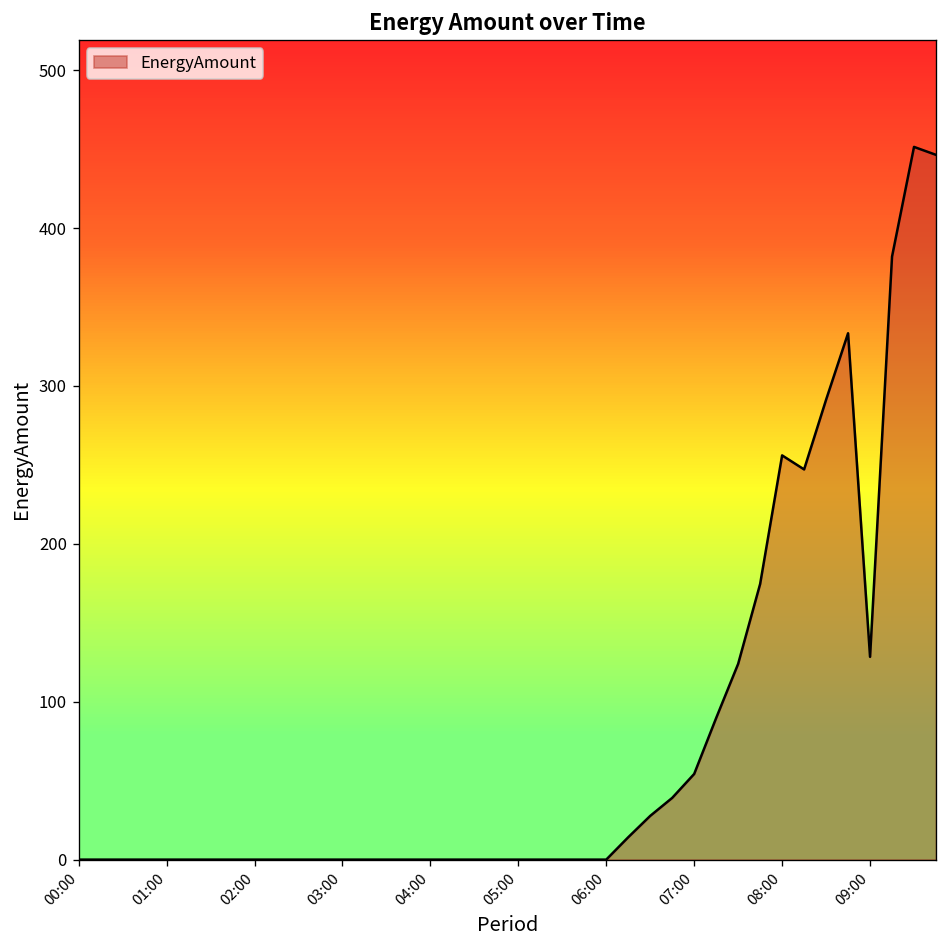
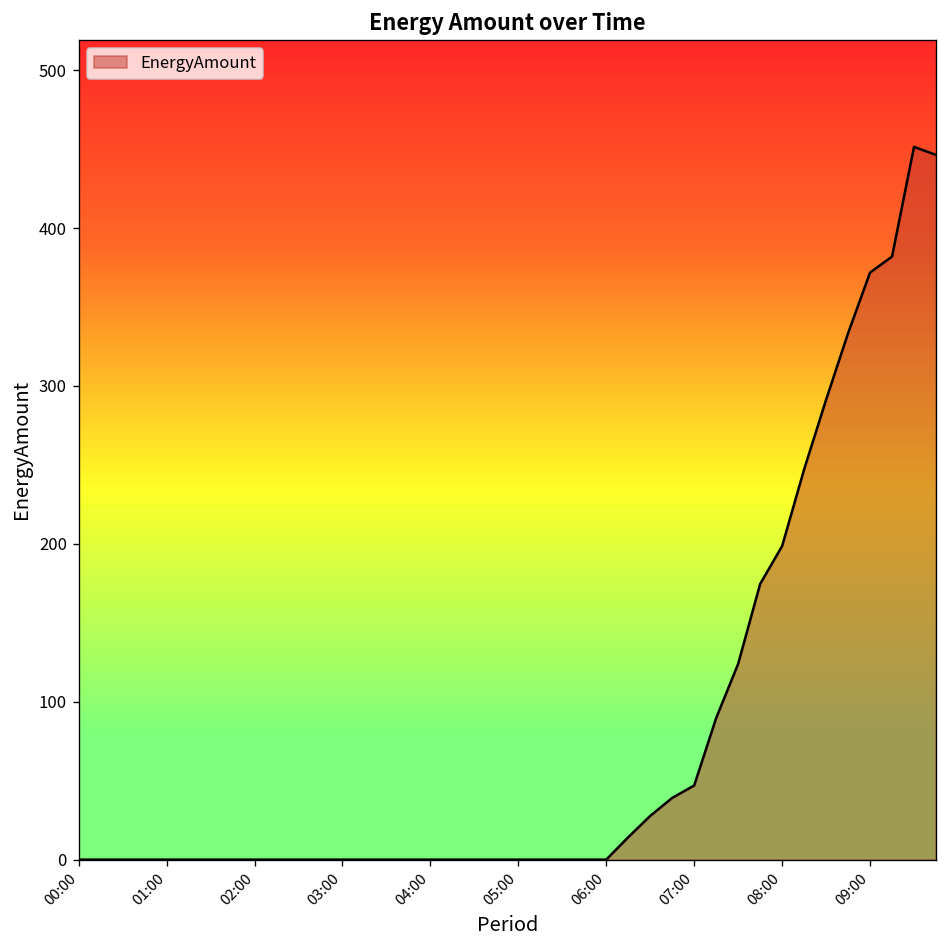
  {
    "00:00": 0,
    "01:00": 0,
    "02:00": 0,
    "03:00": 0,
    "04:00": 0,
    "05:00": 0,
    "06:00": 0,
-   "07:00": 54,
-   "08:00": 256,
-   "09:00": 128
+   "07:00": 47,
+   "08:00": 199,
+   "09:00": 372
  }
